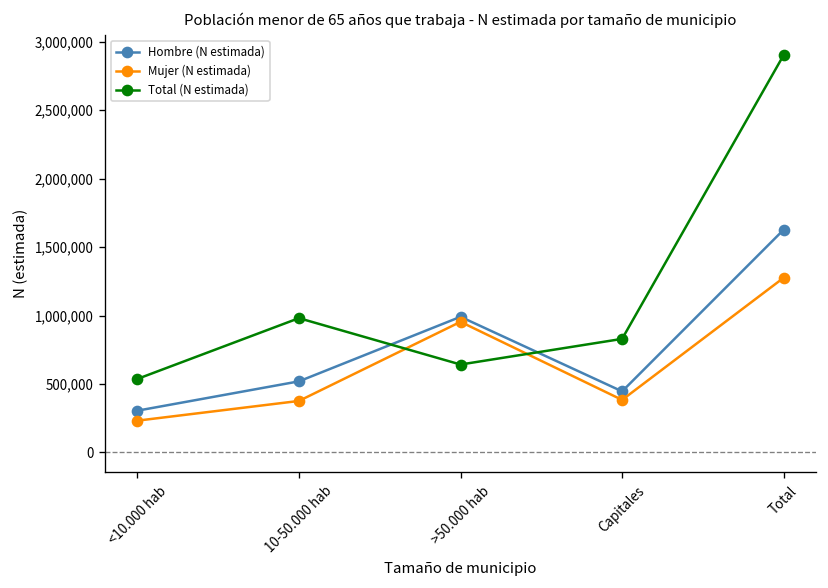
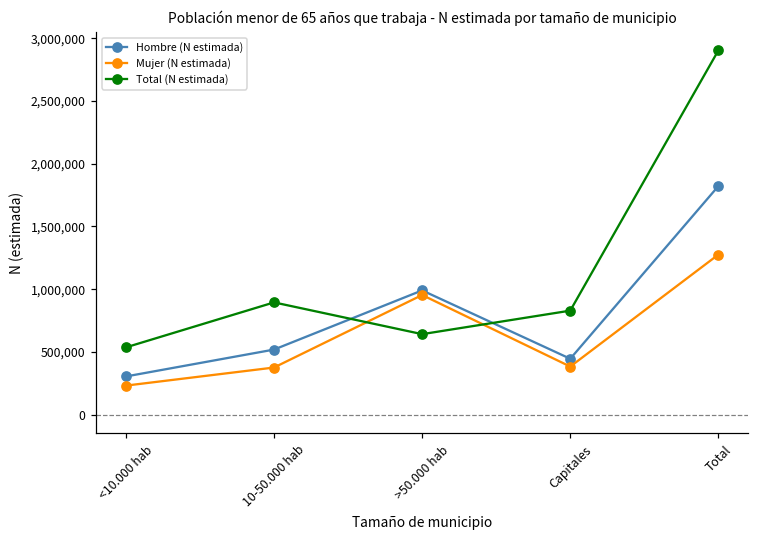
  {
    "Hombre (N estimada)": {
      "<10.000 hab": "300,000",
      "10-50.000 hab": "520,000",
      ">50.000 hab": "990,000",
      "Capitales": "450,000",
-     "Total": "1,630,000"
+     "Total": "1,820,000"
    },
    "Mujer (N estimada)": {
      "<10.000 hab": "230,000",
      "10-50.000 hab": "380,000",
      ">50.000 hab": "950,000",
      "Capitales": "380,000",
      "Total": "1,280,000"
    },
    "Total (N estimada)": {
      "<10.000 hab": "540,000",
-     "10-50.000 hab": "980,000",
+     "10-50.000 hab": "900,000",
      ">50.000 hab": "640,000",
      "Capitales": "830,000",
      "Total": "2,900,000"
    }
  }
